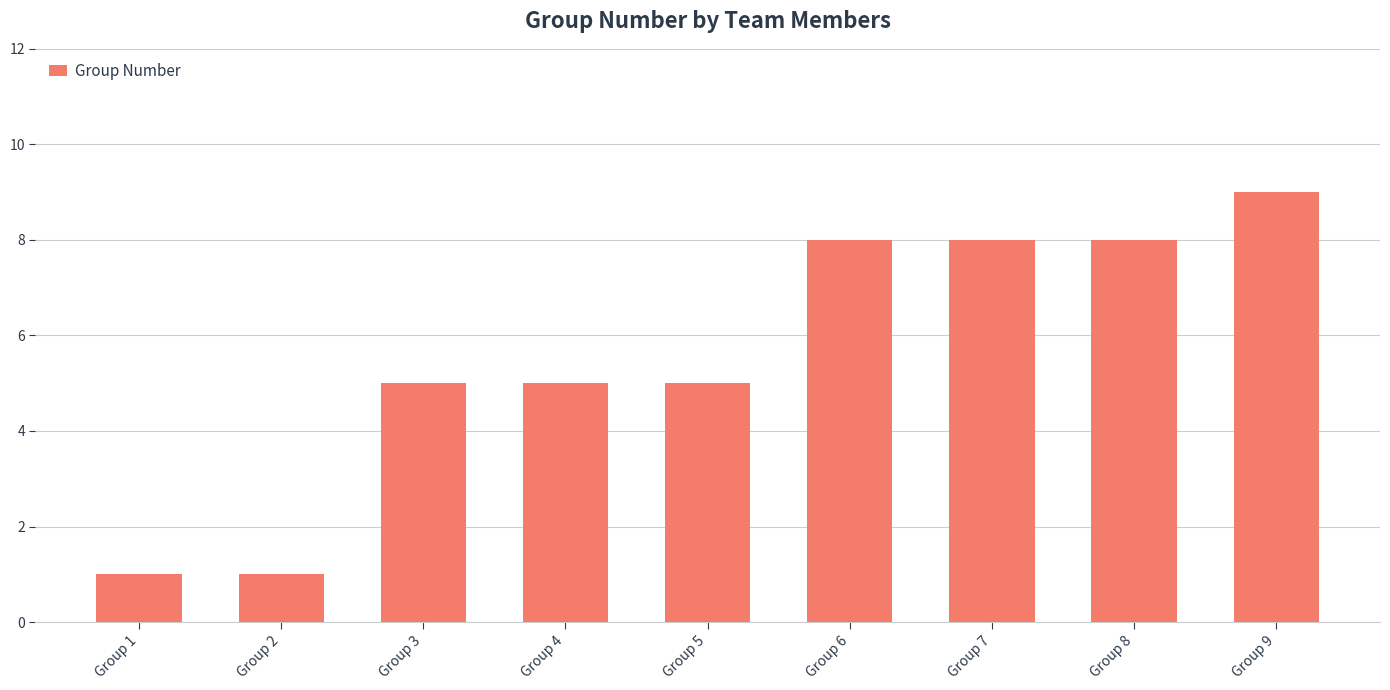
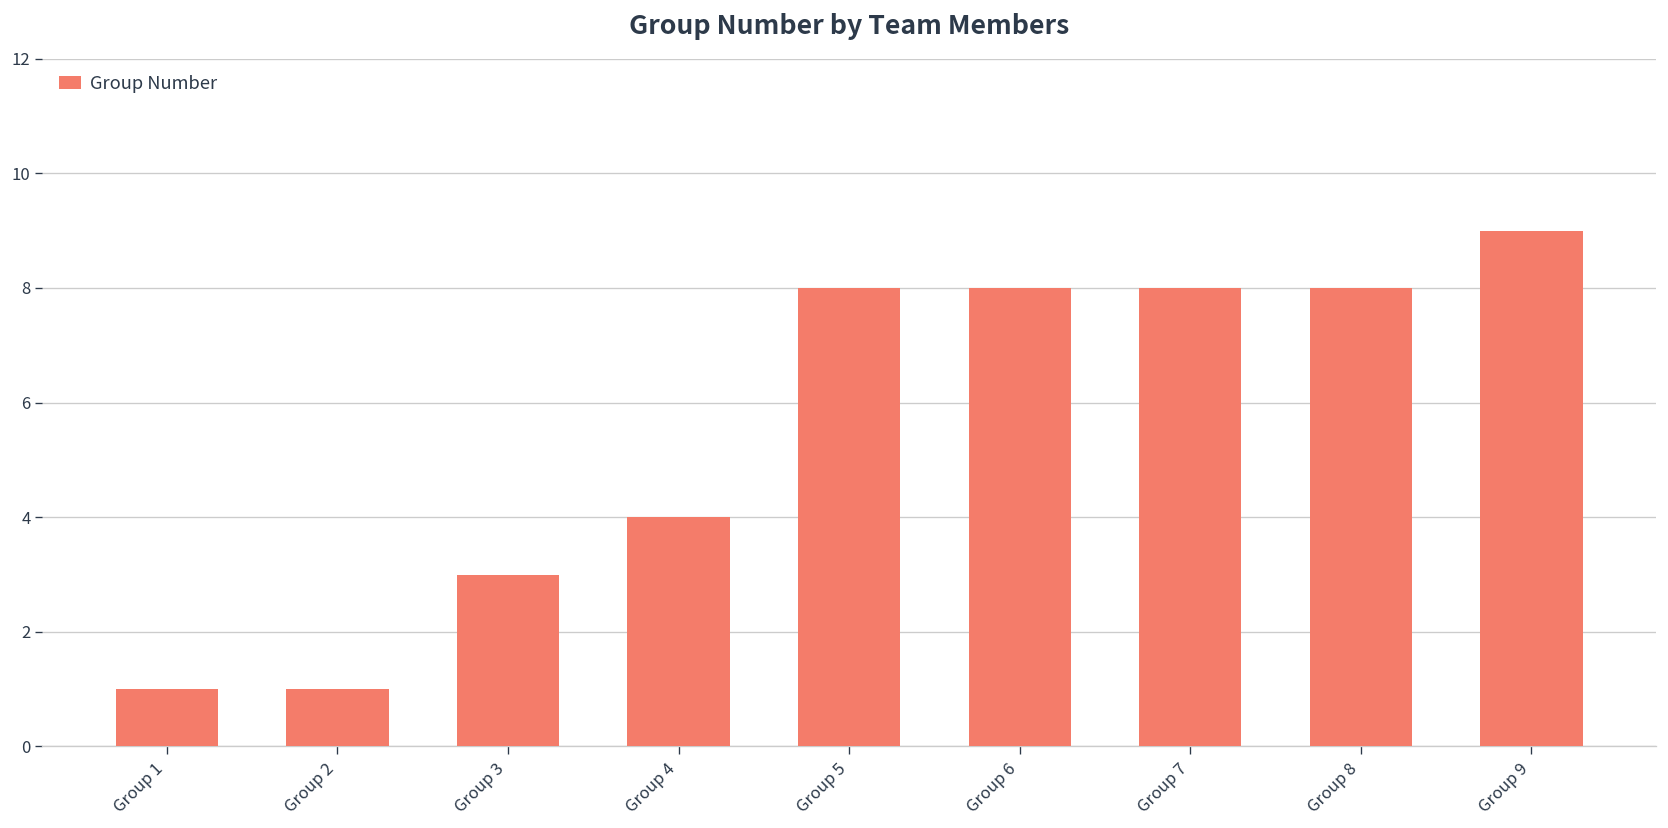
  {
    "Group 1": 1,
    "Group 2": 1,
-   "Group 3": 5,
-   "Group 4": 5,
-   "Group 5": 5,
+   "Group 3": 3,
+   "Group 4": 4,
+   "Group 5": 8,
    "Group 6": 8,
    "Group 7": 8,
    "Group 8": 8,
    "Group 9": 9
  }
